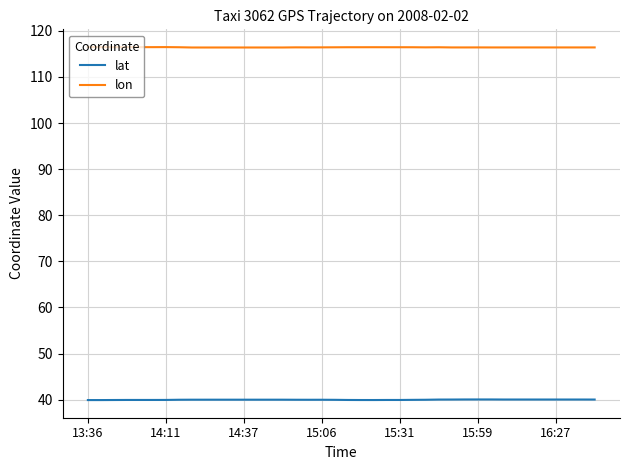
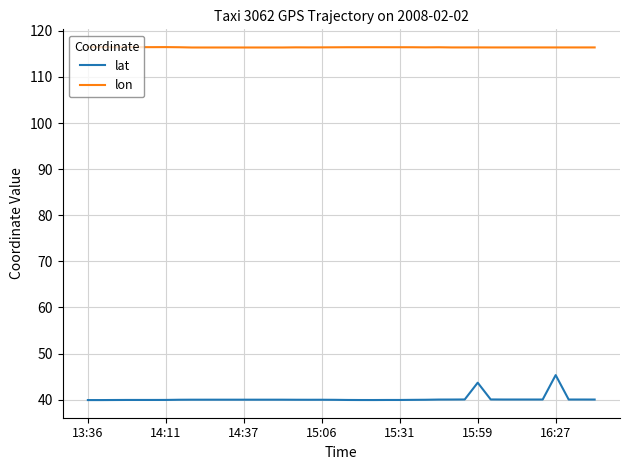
  {
    "lat": {
      "13:36": 40,
      "14:11": 40,
      "14:37": 40,
      "15:06": 40,
-     "15:59": 40,
-     "16:27": 40
+     "15:59": 44,
+     "16:27": 45
    },
    "lon": {
      "14:11": 116,
      "14:37": 116,
      "15:06": 116,
      "15:59": 116,
      "16:27": 116
    }
  }
